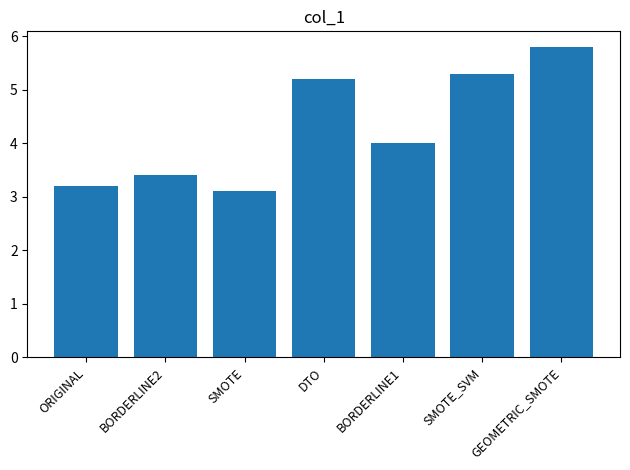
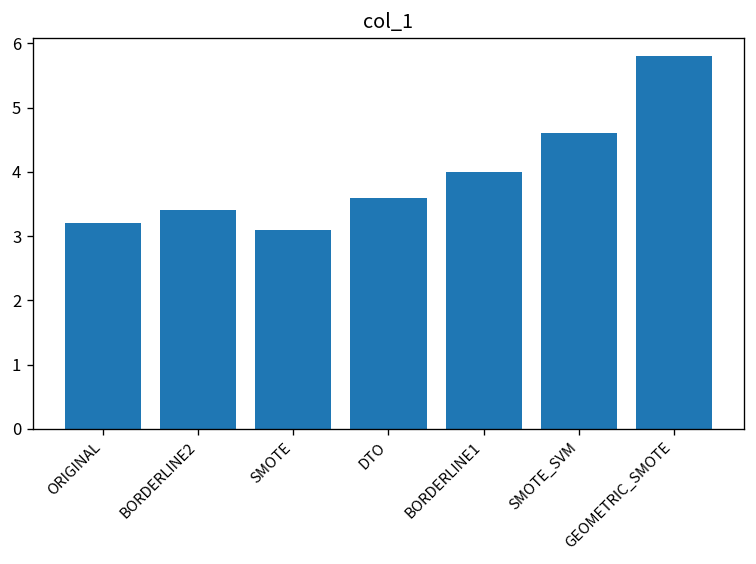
  {
    "ORIGINAL": 3.2,
    "BORDERLINE2": 3.4,
    "SMOTE": 3.1,
-   "DTO": 5.2,
+   "DTO": 3.6,
    "BORDERLINE1": 4.0,
-   "SMOTE_SVM": 5.3,
+   "SMOTE_SVM": 4.6,
    "GEOMETRIC_SMOTE": 5.8
  }
